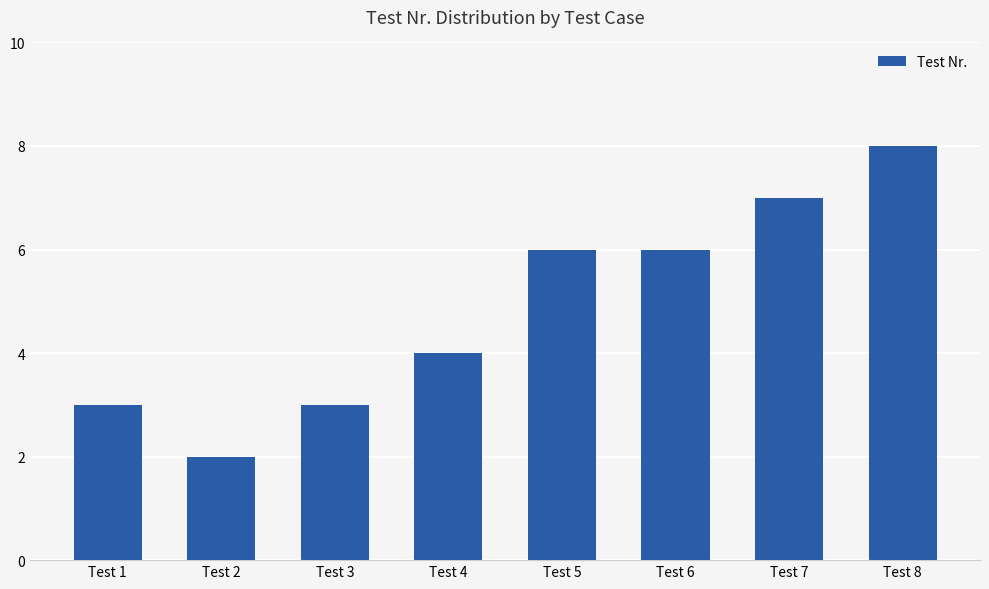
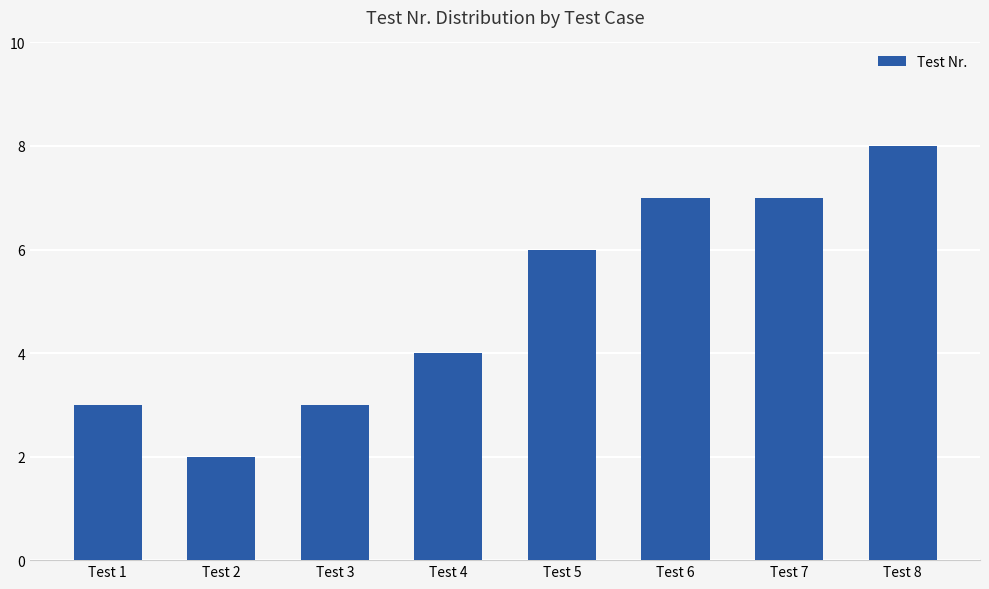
  {
    "Test 1": 3,
    "Test 2": 2,
    "Test 3": 3,
    "Test 4": 4,
    "Test 5": 6,
-   "Test 6": 6,
+   "Test 6": 7,
    "Test 7": 7,
    "Test 8": 8
  }
